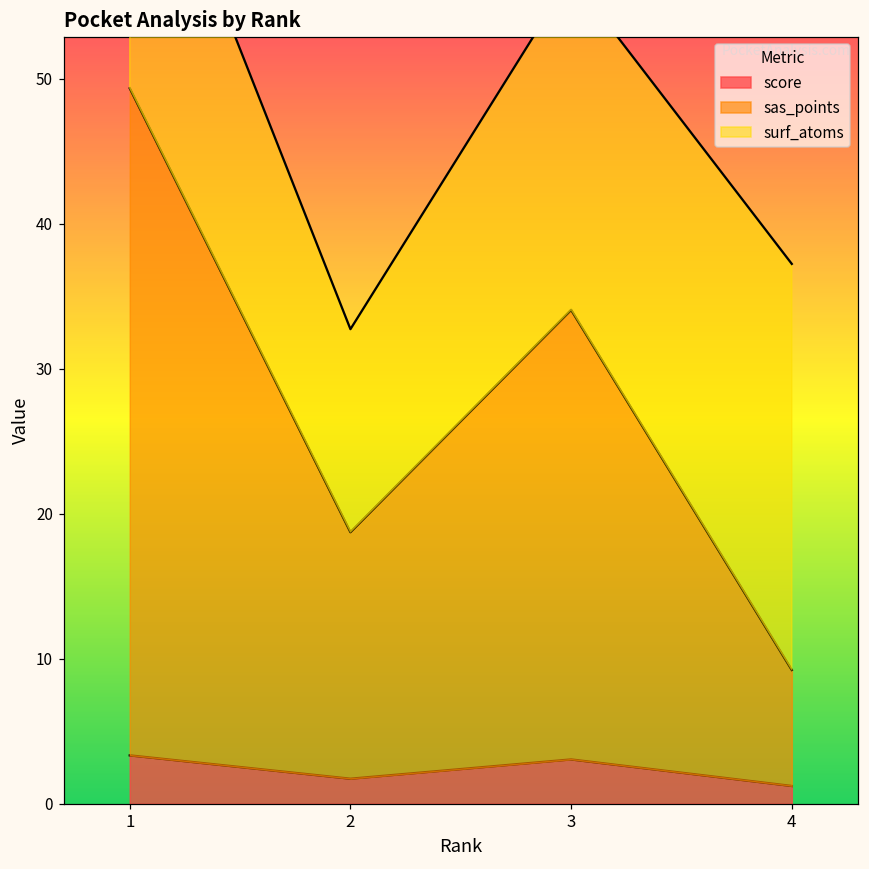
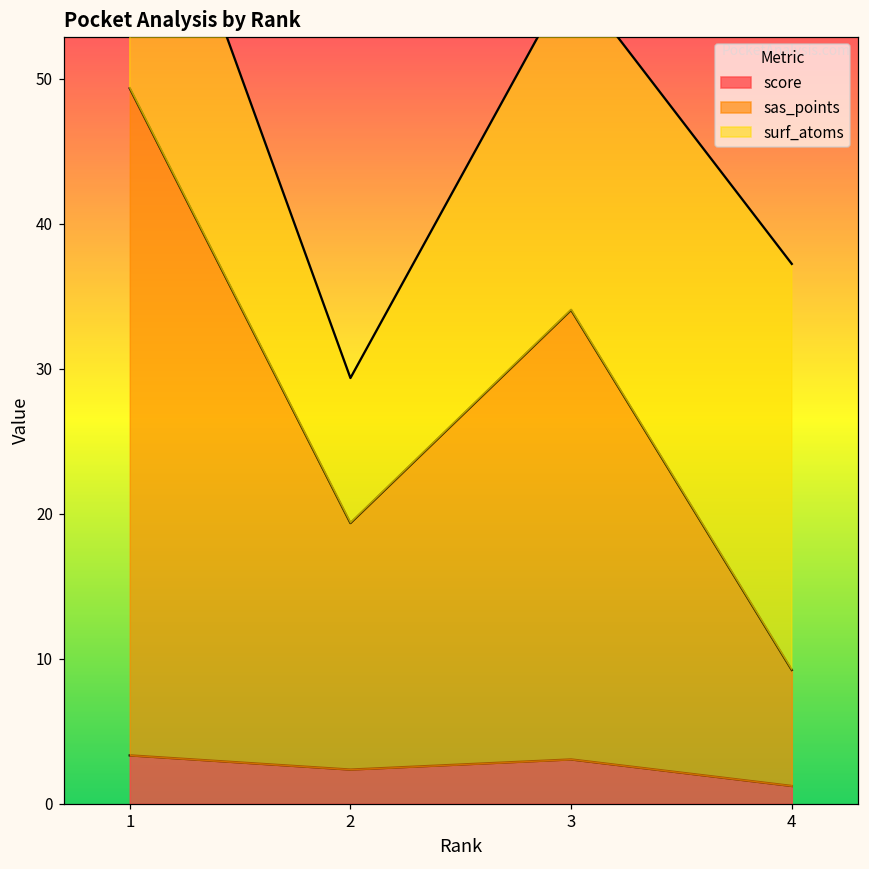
  {
    "score": {
      "1": 3.3,
-     "2": 1.7,
+     "2": 2.4,
      "3": 3.1,
      "4": 1.2
    },
    "sas_points": {
      "1": 46.0,
      "2": 17.0,
      "3": 31.0,
      "4": 8.0
    },
    "surf_atoms": {
-     "2": 14,
+     "2": 10,
      "4": 28
    }
  }
